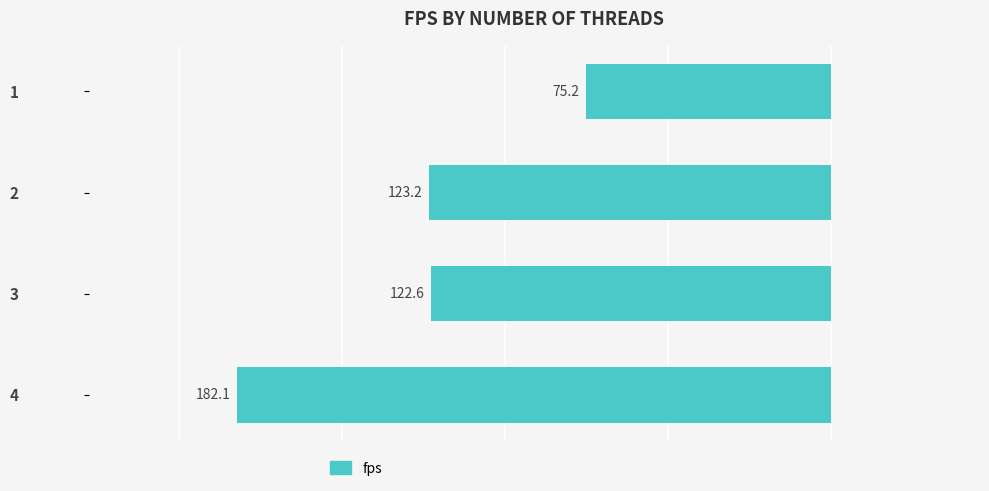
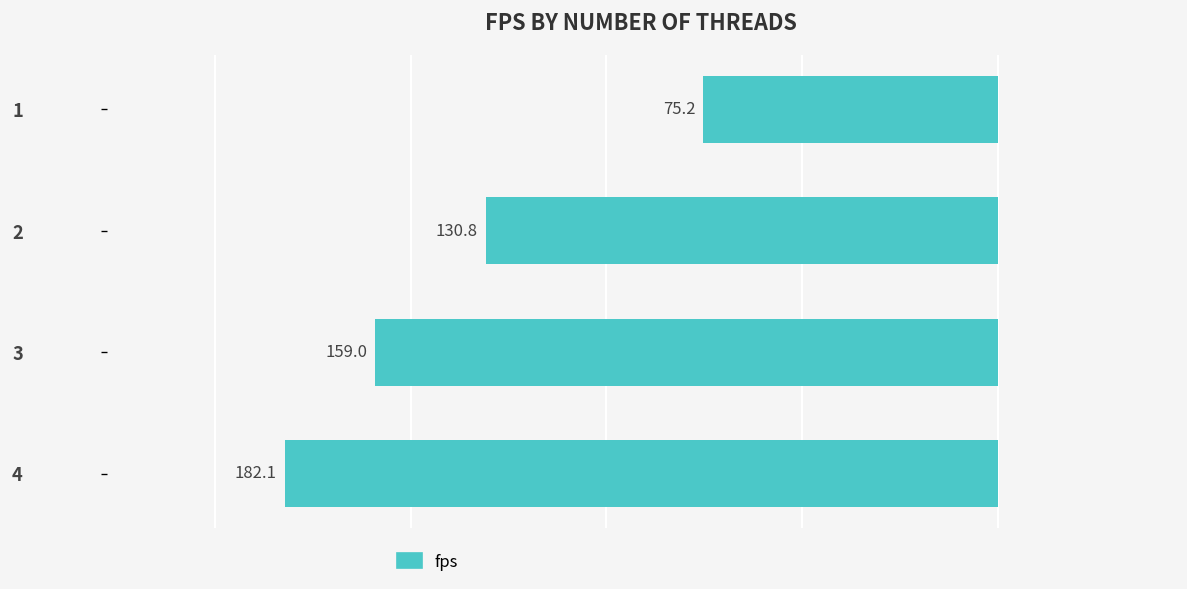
  {
-   "2": 123.2,
-   "3": 122.6
+   "2": 130.8,
+   "3": 159.0
  }
